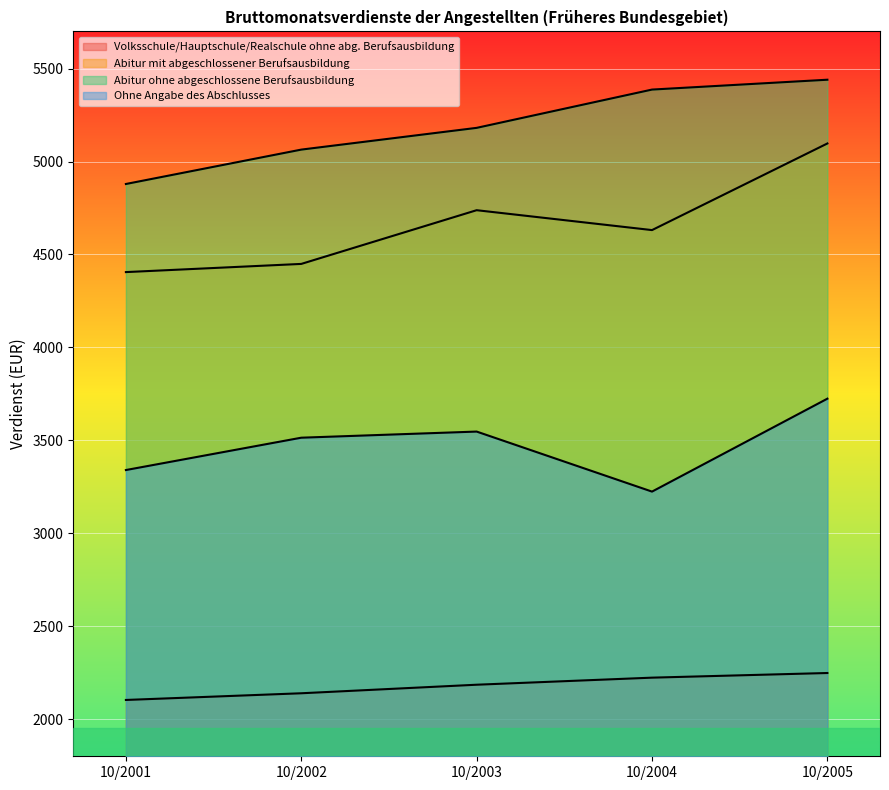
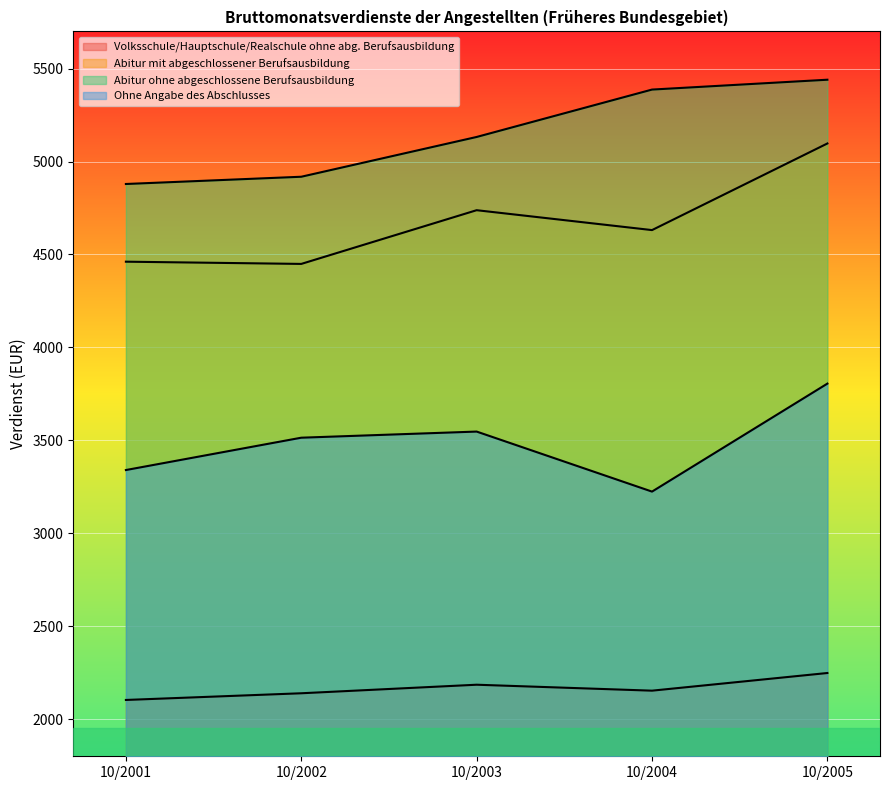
  {
    "Volksschule/Hauptschule/Realschule ohne abg. Berufsausbildung": {
      "10/2001": 2100,
      "10/2002": 2140,
      "10/2003": 2190,
-     "10/2004": 2220,
+     "10/2004": 2150,
      "10/2005": 2250
    },
    "Abitur mit abgeschlossener Berufsausbildung": {
-     "10/2001": 4410,
+     "10/2001": 4460,
      "10/2002": 4450,
      "10/2003": 4740,
      "10/2004": 4630,
      "10/2005": 5100
    },
    "Abitur ohne abgeschlossene Berufsausbildung": {
      "10/2001": 4880,
-     "10/2002": 5060,
-     "10/2003": 5180,
+     "10/2002": 4920,
+     "10/2003": 5130,
      "10/2004": 5390,
      "10/2005": 5440
    },
    "Ohne Angabe des Abschlusses": {
      "10/2001": 3340,
      "10/2002": 3510,
      "10/2003": 3550,
      "10/2004": 3220,
-     "10/2005": 3720
+     "10/2005": 3810
    }
  }
